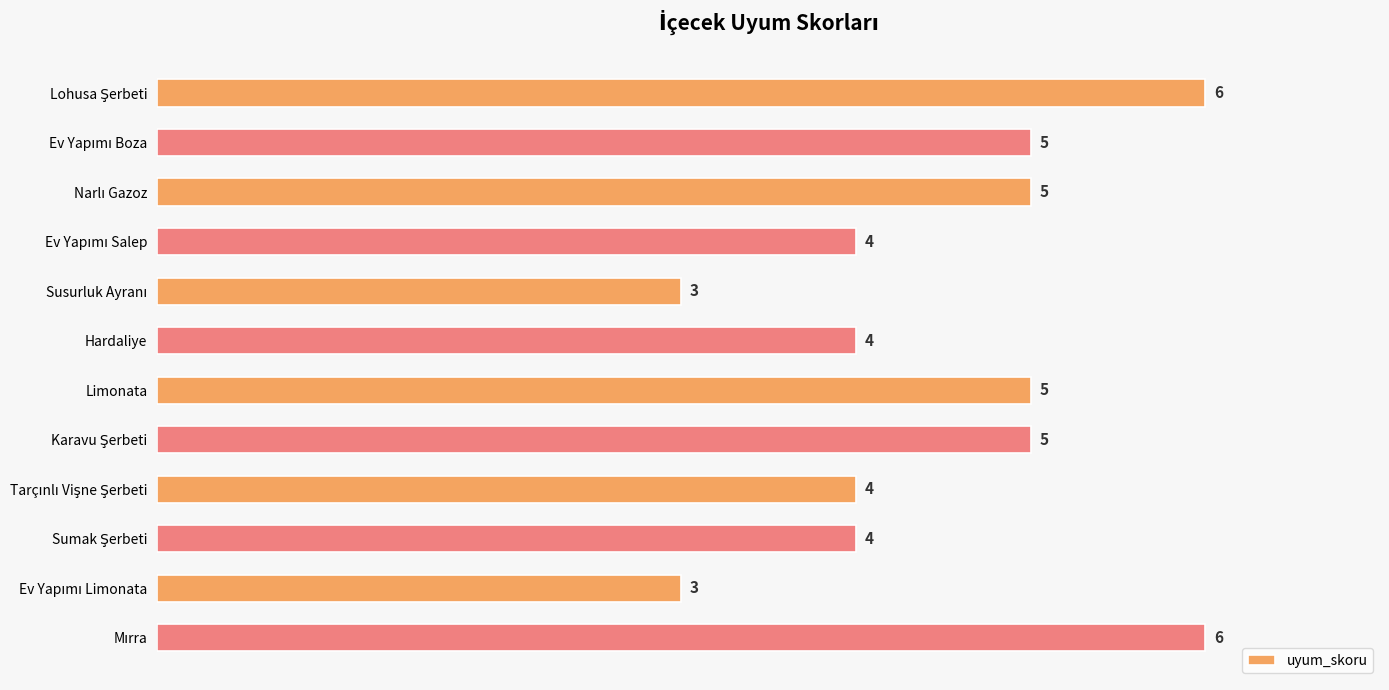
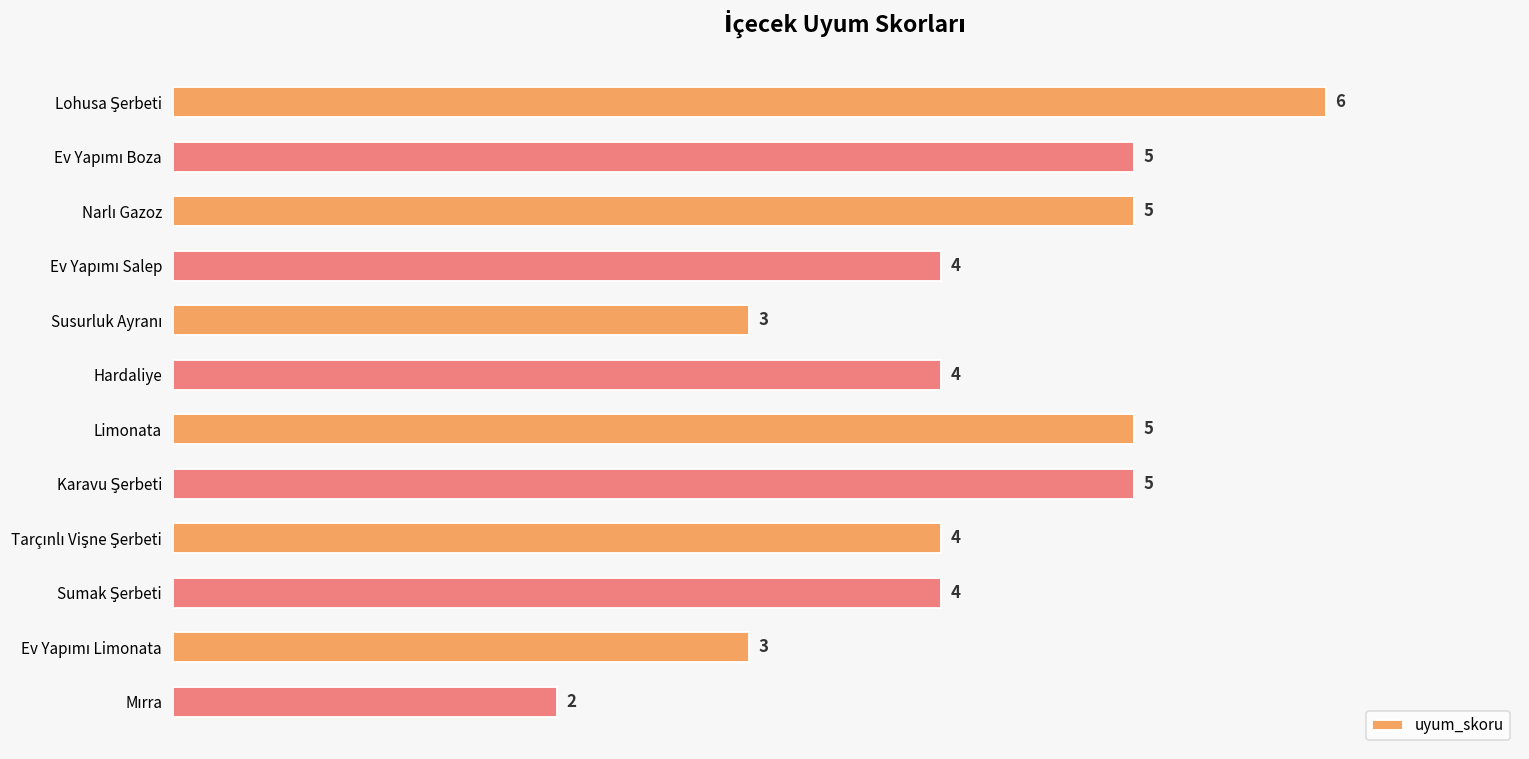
  {
    "Lohusa Şerbeti": 6,
    "Ev Yapımı Boza": 5,
    "Narlı Gazoz": 5,
    "Ev Yapımı Salep": 4,
    "Susurluk Ayranı": 3,
    "Hardaliye": 4,
    "Limonata": 5,
    "Karavu Şerbeti": 5,
    "Tarçınlı Vişne Şerbeti": 4,
    "Sumak Şerbeti": 4,
    "Ev Yapımı Limonata": 3,
-   "Mırra": 6
+   "Mırra": 2
  }
